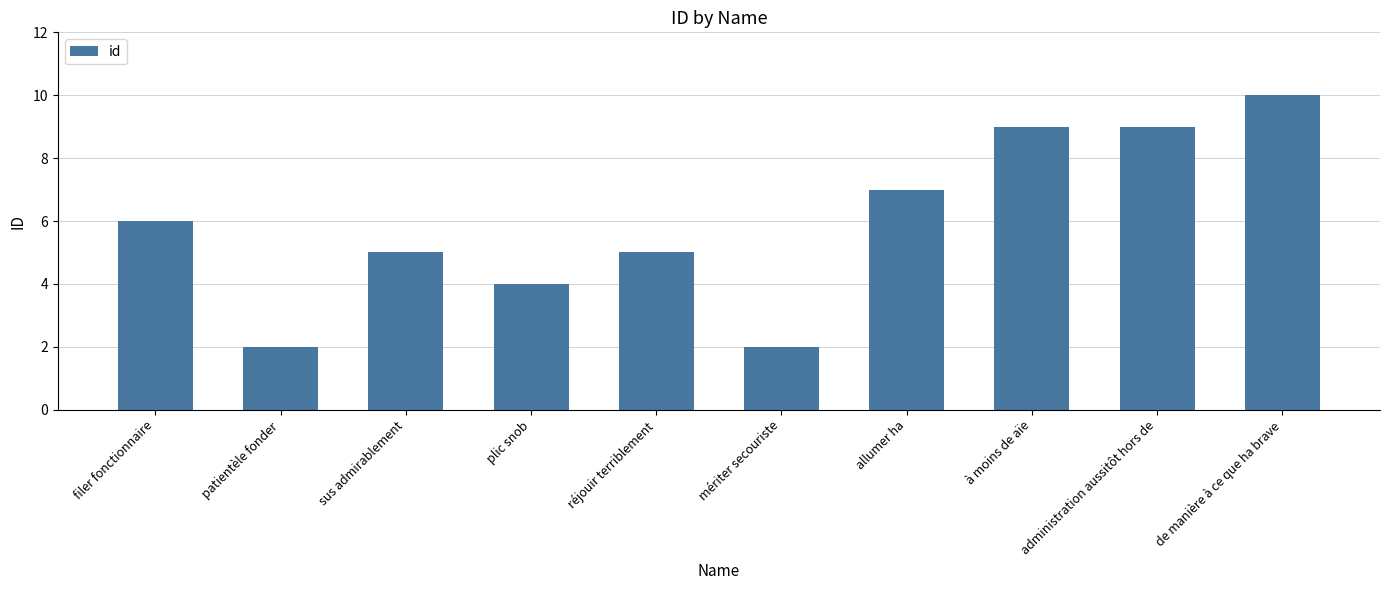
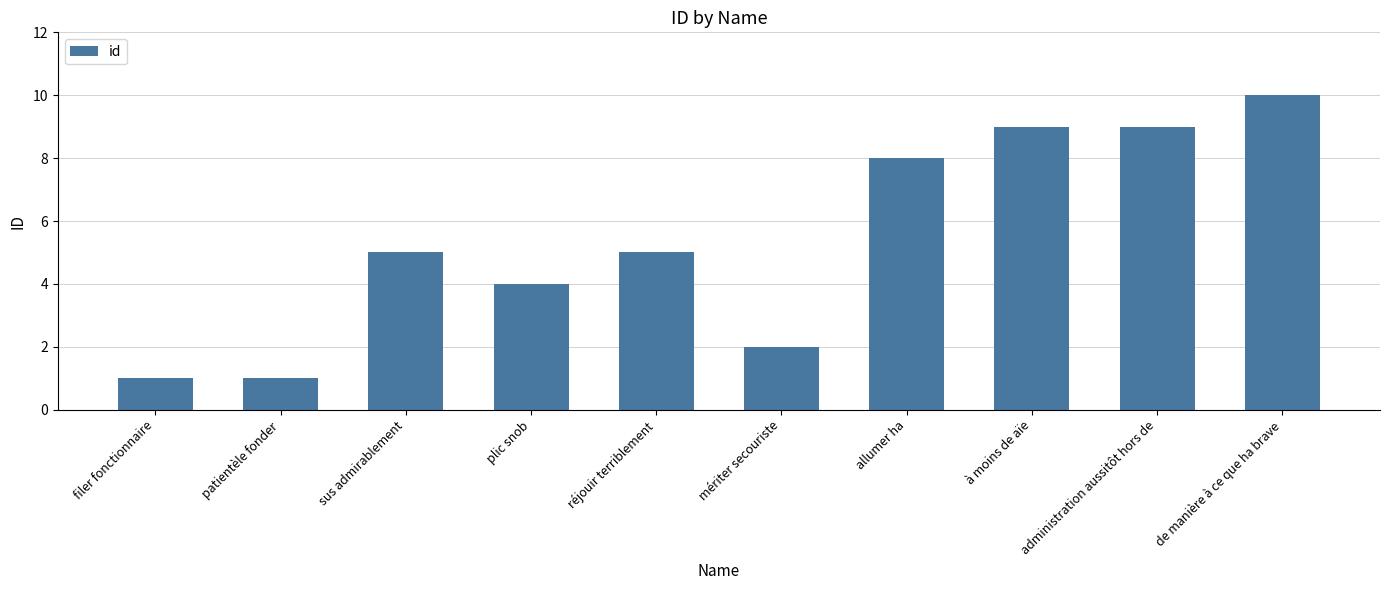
  {
-   "filer fonctionnaire": 6,
-   "patientèle fonder": 2,
+   "filer fonctionnaire": 1,
+   "patientèle fonder": 1,
    "sus admirablement": 5,
    "plic snob": 4,
    "réjouir terriblement": 5,
    "mériter secouriste": 2,
-   "allumer ha": 7,
+   "allumer ha": 8,
    "à moins de aïe": 9,
    "administration aussitôt hors de": 9,
    "de manière à ce que ha brave": 10
  }
